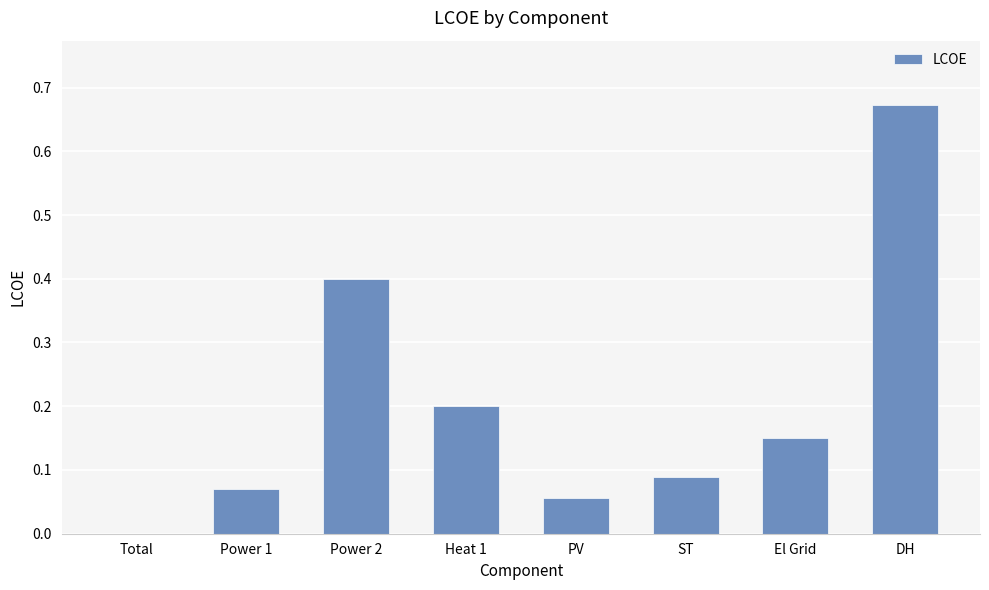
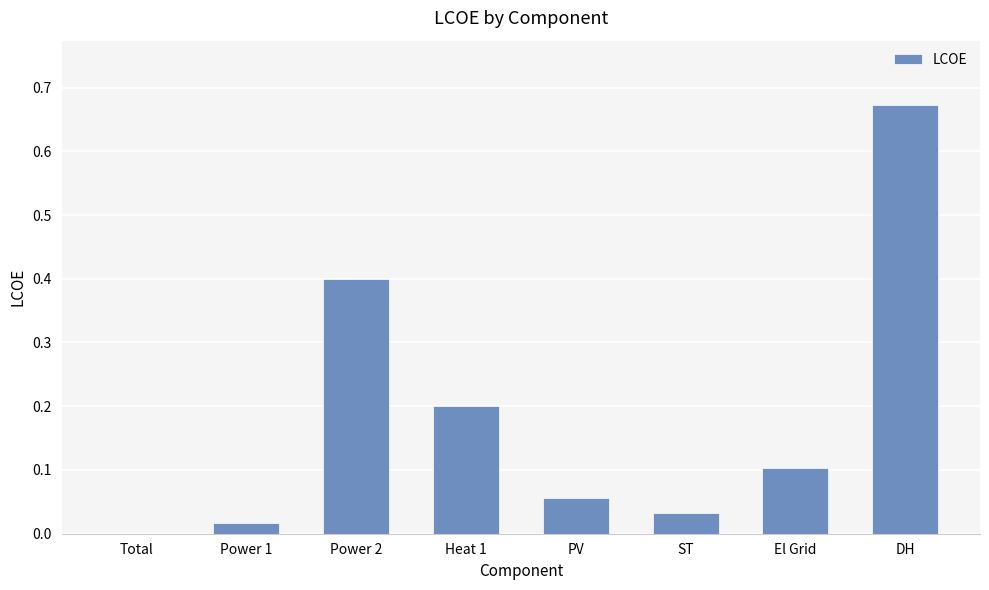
  {
    "Total": 0.00,
-   "Power 1": 0.07,
+   "Power 1": 0.02,
    "Power 2": 0.40,
    "Heat 1": 0.20,
    "PV": 0.06,
-   "ST": 0.09,
-   "El Grid": 0.15,
+   "ST": 0.03,
+   "El Grid": 0.10,
    "DH": 0.67
  }
